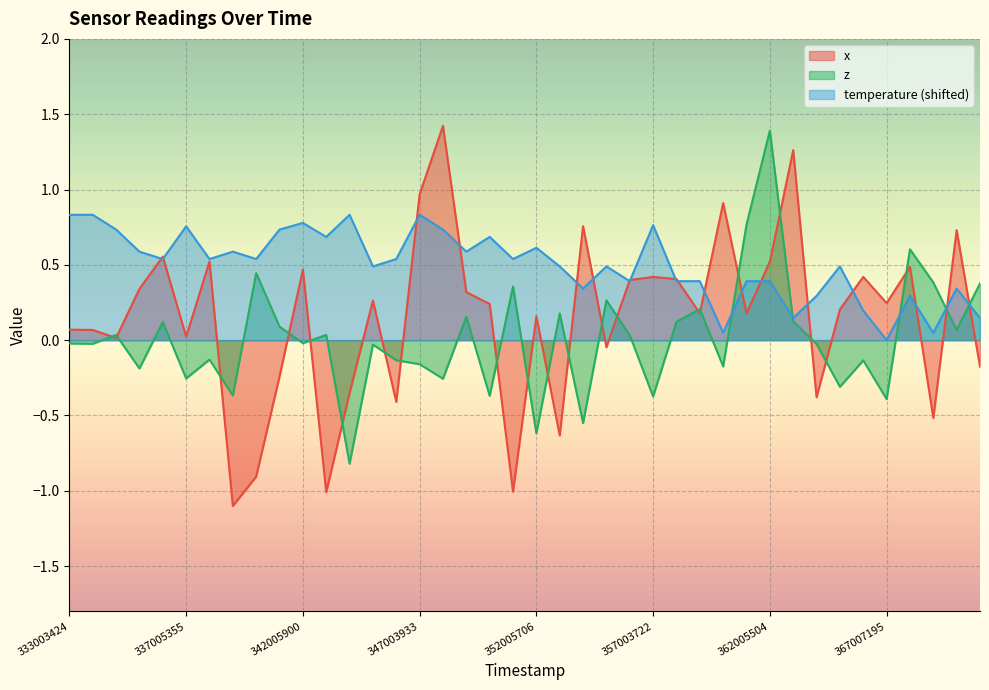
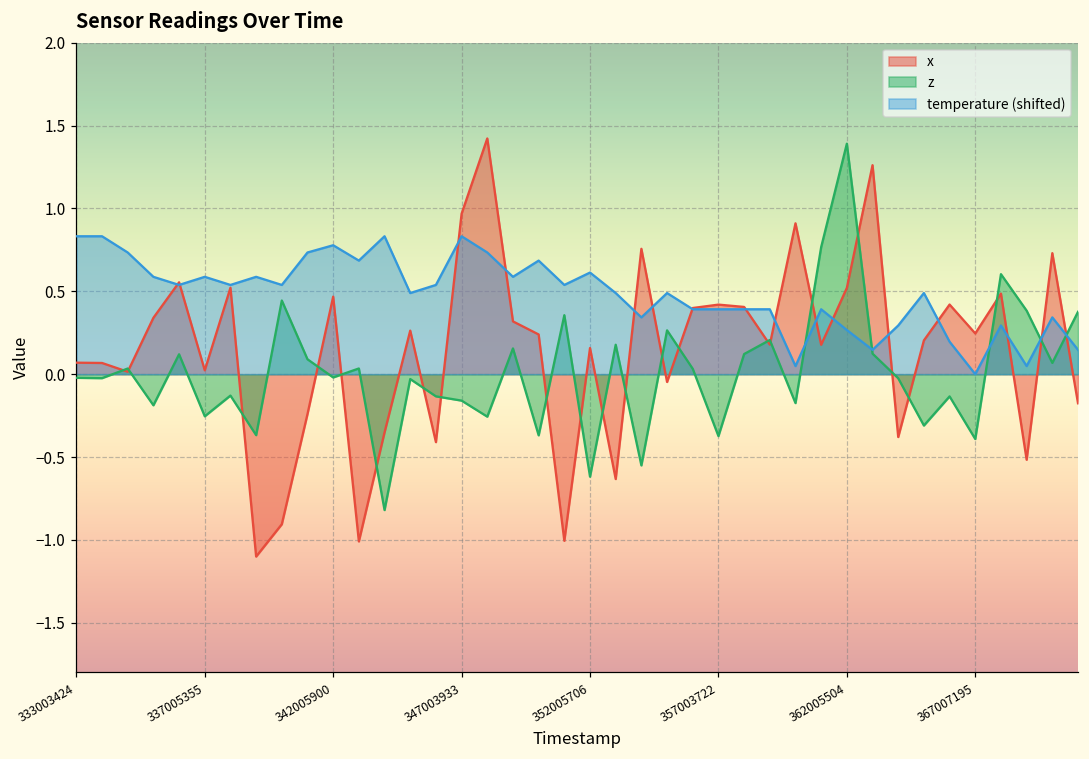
  {
    "temperature (shifted)": {
      "333003424": 0.83,
-     "337005355": 0.76,
+     "337005355": 0.59,
      "342005900": 0.78,
      "347003933": 0.83,
      "352005706": 0.61,
-     "357003722": 0.76,
-     "362005504": 0.39
+     "357003722": 0.39,
+     "362005504": 0.27
    }
  }
